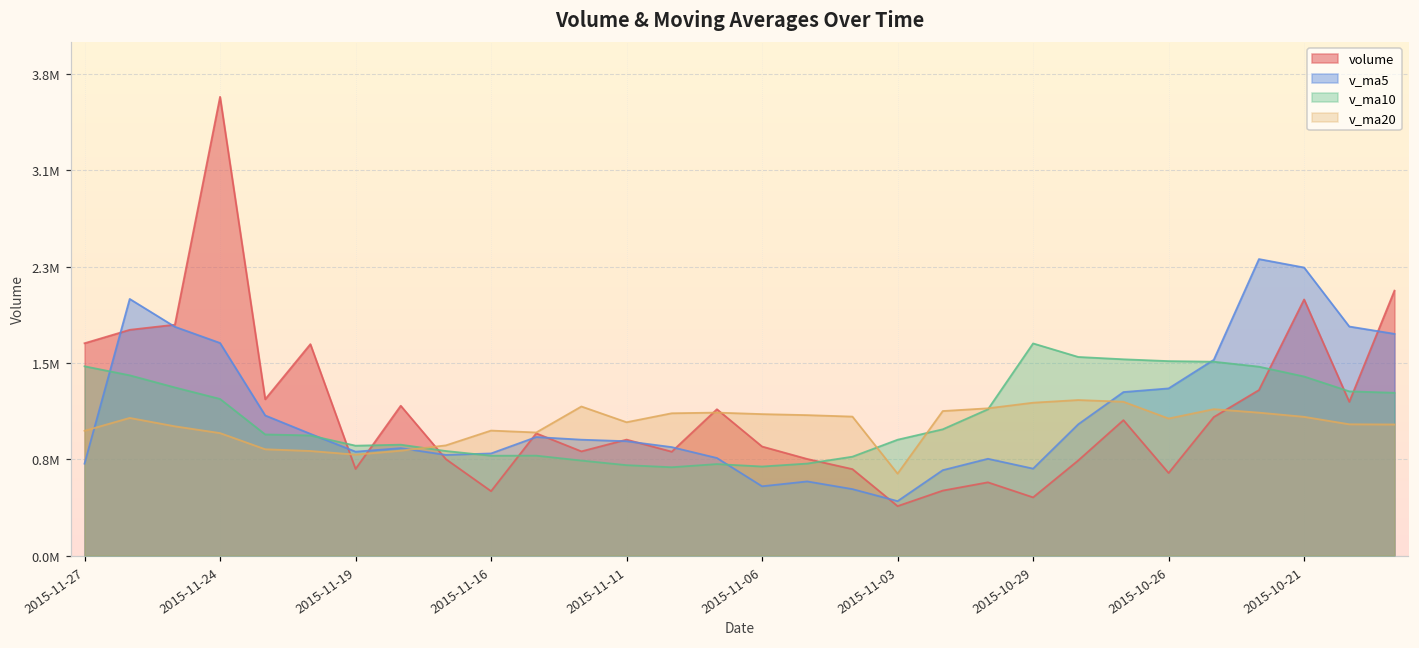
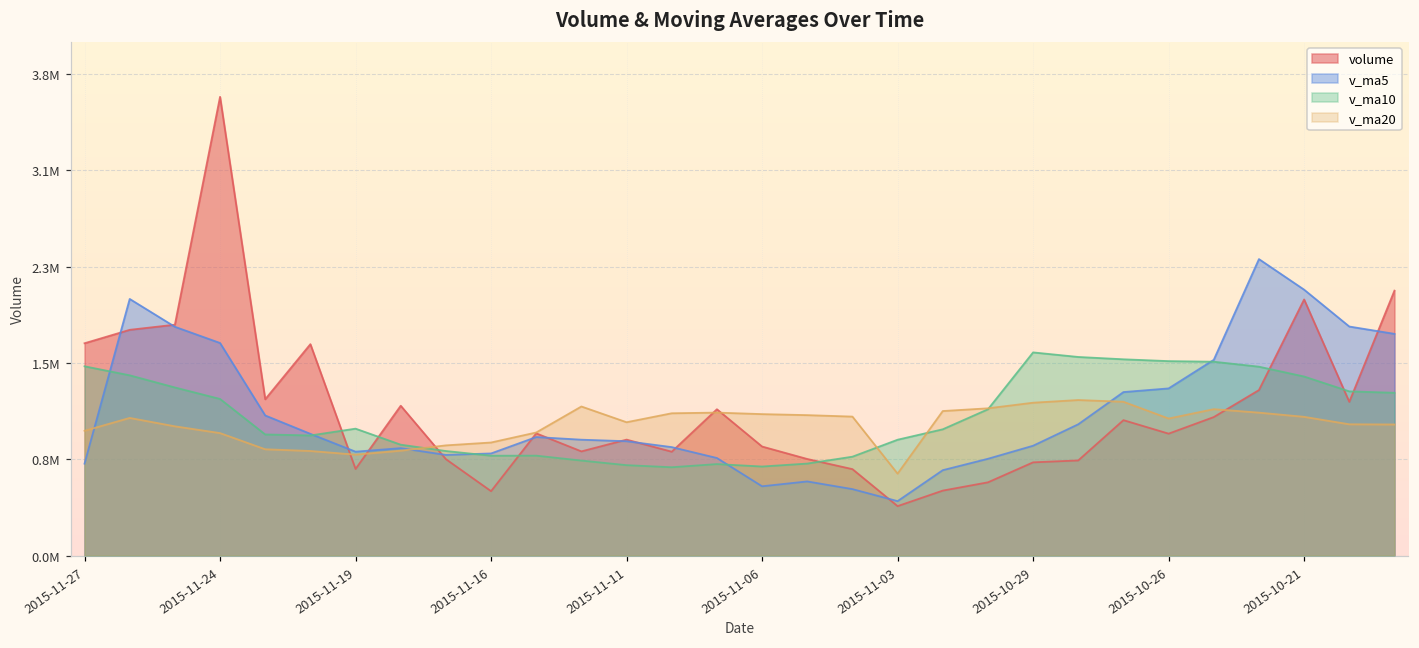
  {
    "volume": {
      "2015-11-27": 1690000,
      "2015-11-24": 3650000,
      "2015-11-19": 690000,
      "2015-11-16": 510000,
      "2015-11-06": 870000,
      "2015-11-03": 390000,
-     "2015-10-29": 460000,
-     "2015-10-26": 660000,
+     "2015-10-29": 740000,
+     "2015-10-26": 970000,
      "2015-10-21": 2040000
    },
    "v_ma5": {
      "2015-11-27": 730000,
      "2015-11-24": 1690000,
      "2015-11-19": 830000,
      "2015-11-06": 550000,
      "2015-11-03": 430000,
-     "2015-10-29": 690000,
+     "2015-10-29": 870000,
      "2015-10-26": 1330000,
-     "2015-10-21": 2290000
+     "2015-10-21": 2110000
    },
    "v_ma10": {
      "2015-11-27": 1500000,
      "2015-11-24": 1250000,
-     "2015-11-19": 870000,
+     "2015-11-19": 1010000,
      "2015-11-11": 720000,
      "2015-11-06": 710000,
      "2015-11-03": 920000,
-     "2015-10-29": 1690000,
+     "2015-10-29": 1620000,
      "2015-10-26": 1550000,
      "2015-10-21": 1420000
    },
    "v_ma20": {
      "2015-11-27": 990000,
      "2015-11-24": 970000,
      "2015-11-19": 800000,
-     "2015-11-16": 990000,
+     "2015-11-16": 900000,
      "2015-11-11": 1060000,
      "2015-11-06": 1120000,
      "2015-11-03": 650000,
      "2015-10-29": 1220000,
      "2015-10-26": 1090000,
      "2015-10-21": 1100000
    }
  }
